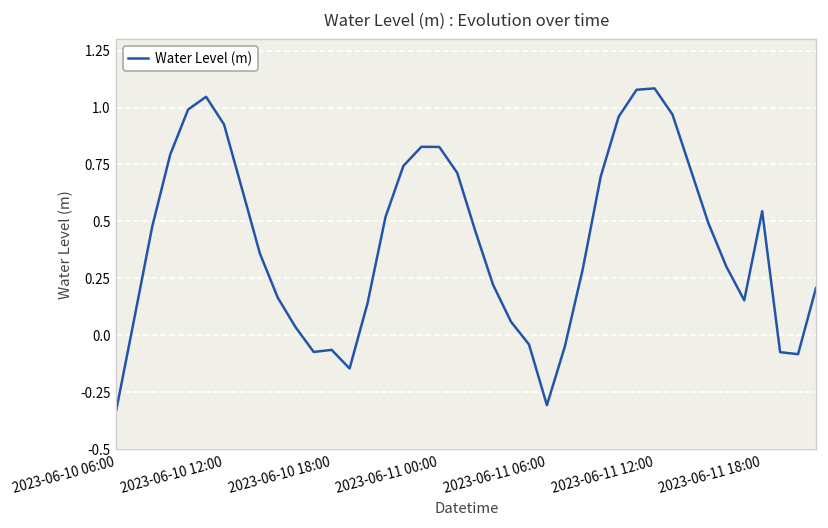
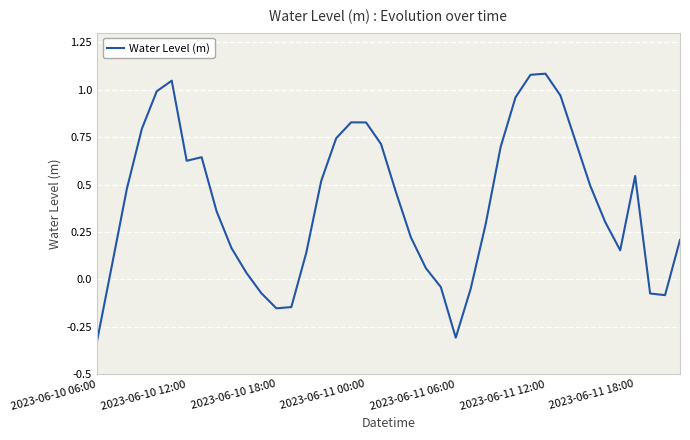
  {
    "2023-06-10 06:00": -0.33,
-   "2023-06-10 12:00": 0.93,
-   "2023-06-10 18:00": -0.06,
+   "2023-06-10 12:00": 0.63,
+   "2023-06-10 18:00": -0.15,
    "2023-06-11 00:00": 0.83,
    "2023-06-11 06:00": -0.31,
    "2023-06-11 12:00": 1.08,
    "2023-06-11 18:00": 0.54
  }
